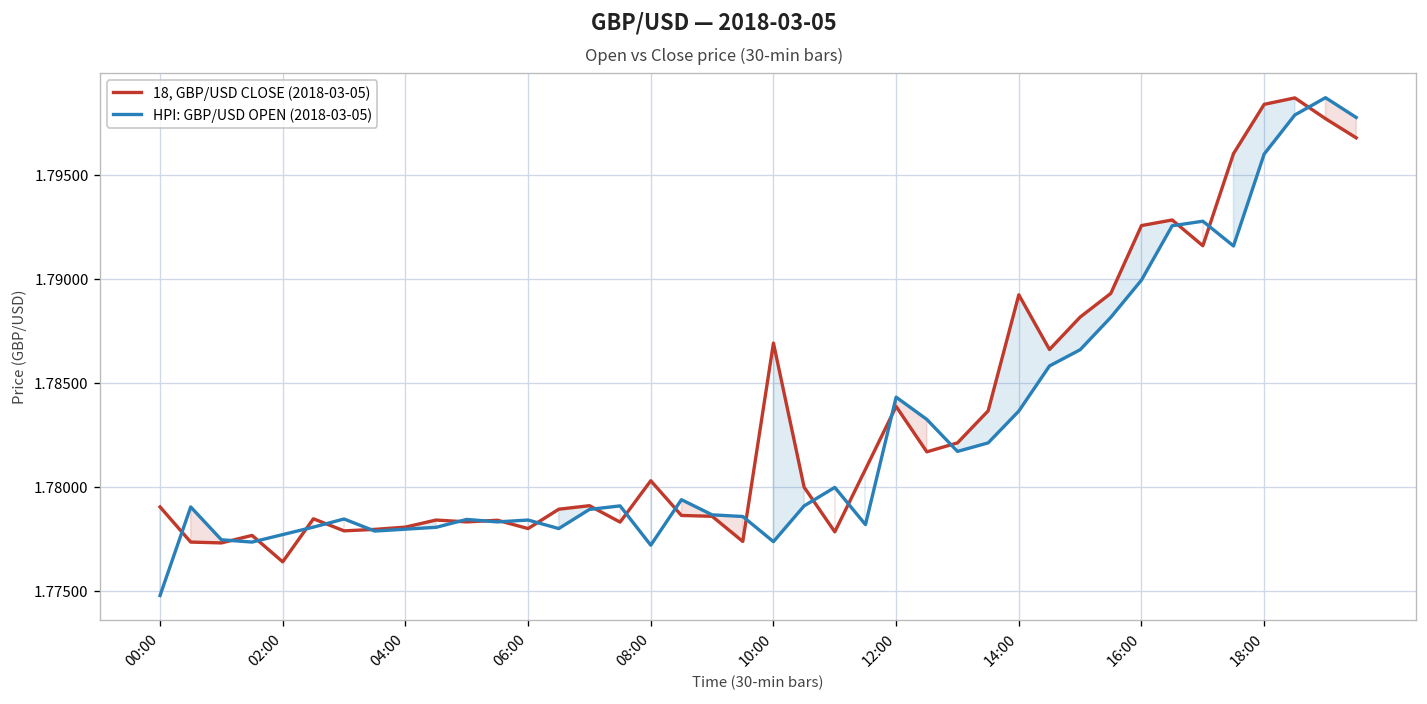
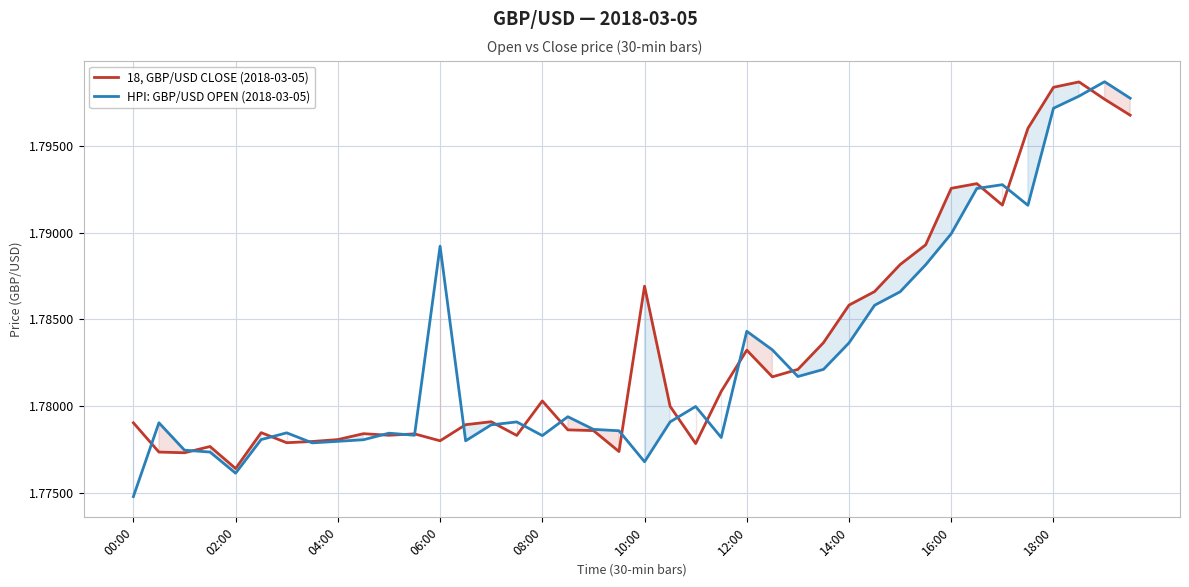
  {
    "18, GBP/USD CLOSE (2018-03-05)": {
      "00:00": 1.7790,
      "02:00": 1.7764,
      "06:00": 1.7780,
      "08:00": 1.7803,
      "10:00": 1.7869,
-     "12:00": 1.7839,
-     "14:00": 1.7892,
+     "12:00": 1.7832,
+     "14:00": 1.7858,
      "16:00": 1.7926,
      "18:00": 1.7984
    },
    "HPI: GBP/USD OPEN (2018-03-05)": {
      "00:00": 1.7748,
-     "02:00": 1.7777,
-     "06:00": 1.7784,
-     "08:00": 1.7772,
-     "10:00": 1.7774,
+     "02:00": 1.7761,
+     "06:00": 1.7892,
+     "08:00": 1.7783,
+     "10:00": 1.7768,
      "12:00": 1.7843,
      "14:00": 1.7837,
      "16:00": 1.7900,
-     "18:00": 1.7960
+     "18:00": 1.7972
    }
  }
